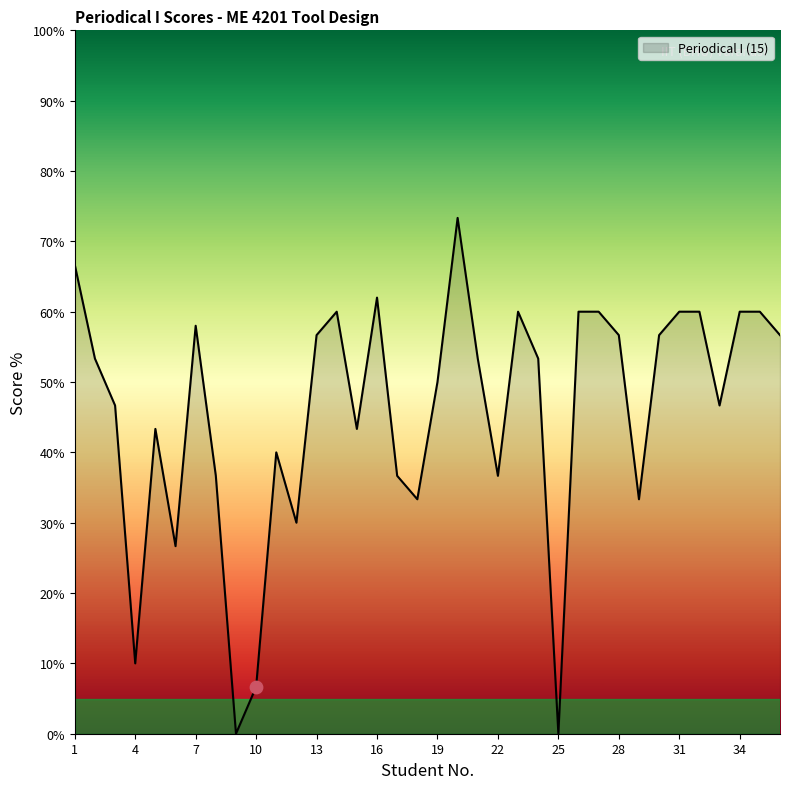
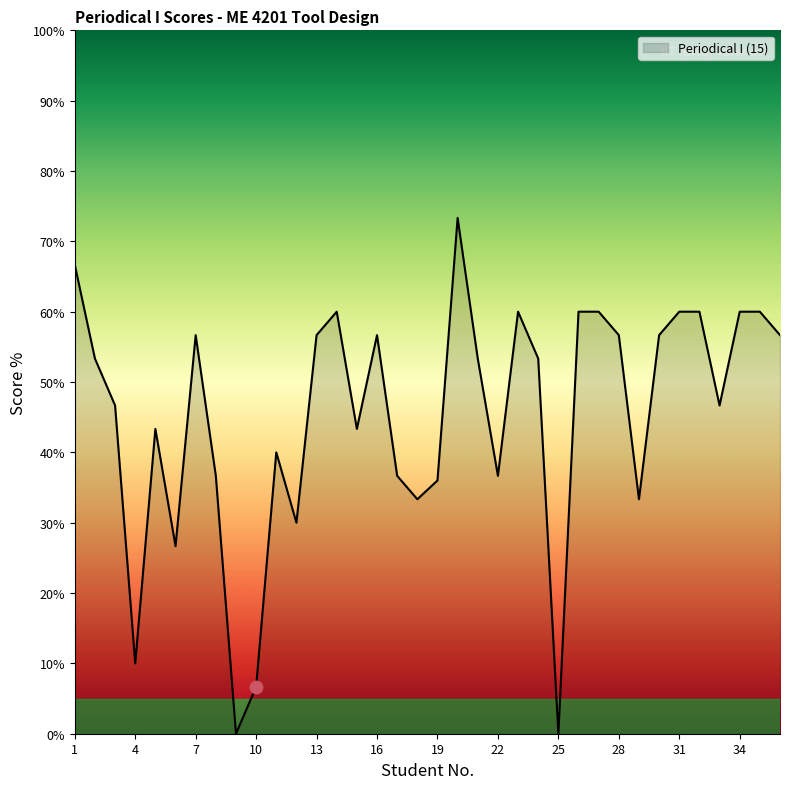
  {
    "Periodical I (15)": {
      "1": "67%",
      "4": "10%",
-     "7": "58%",
+     "7": "57%",
      "13": "57%",
-     "16": "62%",
-     "19": "50%",
+     "16": "57%",
+     "19": "36%",
      "22": "37%",
      "28": "57%",
      "31": "60%",
      "34": "60%"
    }
  }
